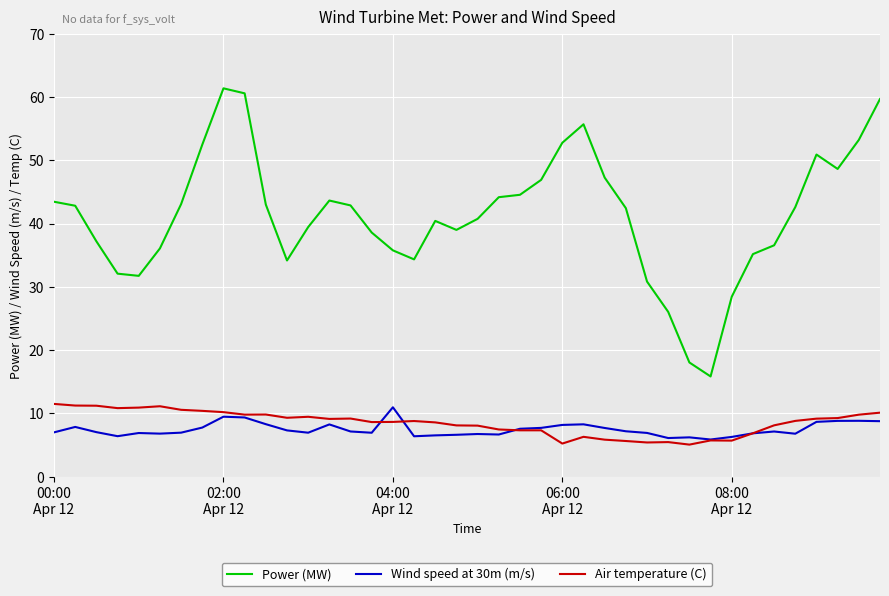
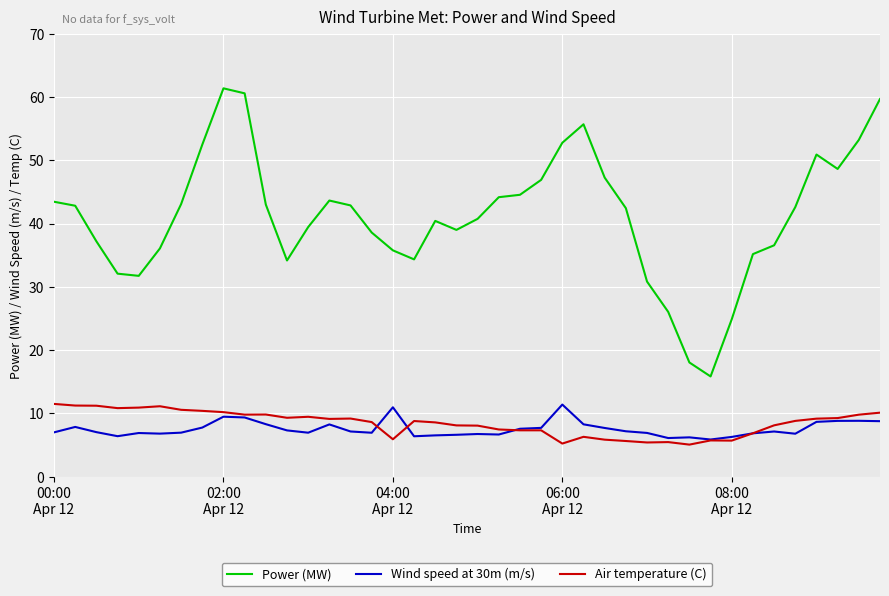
  {
    "Power (MW)": {
      "00:00 Apr 12": 43,
      "02:00 Apr 12": 61,
      "04:00 Apr 12": 36,
      "06:00 Apr 12": 53,
-     "08:00 Apr 12": 28
+     "08:00 Apr 12": 25
    },
    "Wind speed at 30m (m/s)": {
      "00:00 Apr 12": 7,
      "02:00 Apr 12": 9,
      "04:00 Apr 12": 11,
-     "06:00 Apr 12": 8,
+     "06:00 Apr 12": 11,
      "08:00 Apr 12": 6
    },
    "Air temperature (C)": {
      "00:00 Apr 12": 12,
      "02:00 Apr 12": 10,
-     "04:00 Apr 12": 9,
+     "04:00 Apr 12": 6,
      "06:00 Apr 12": 5,
      "08:00 Apr 12": 6
    }
  }
